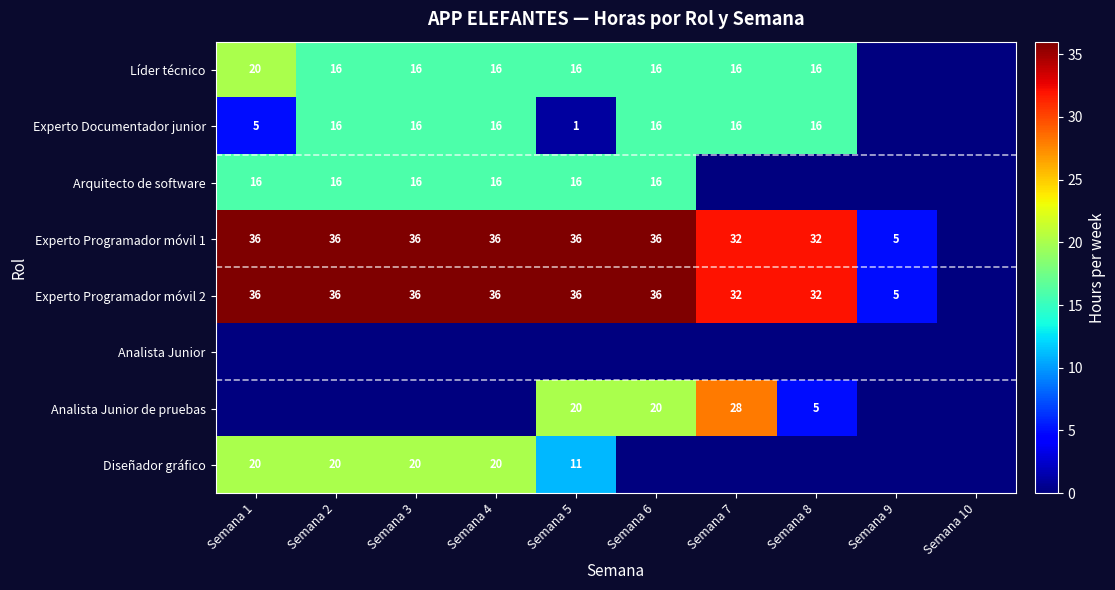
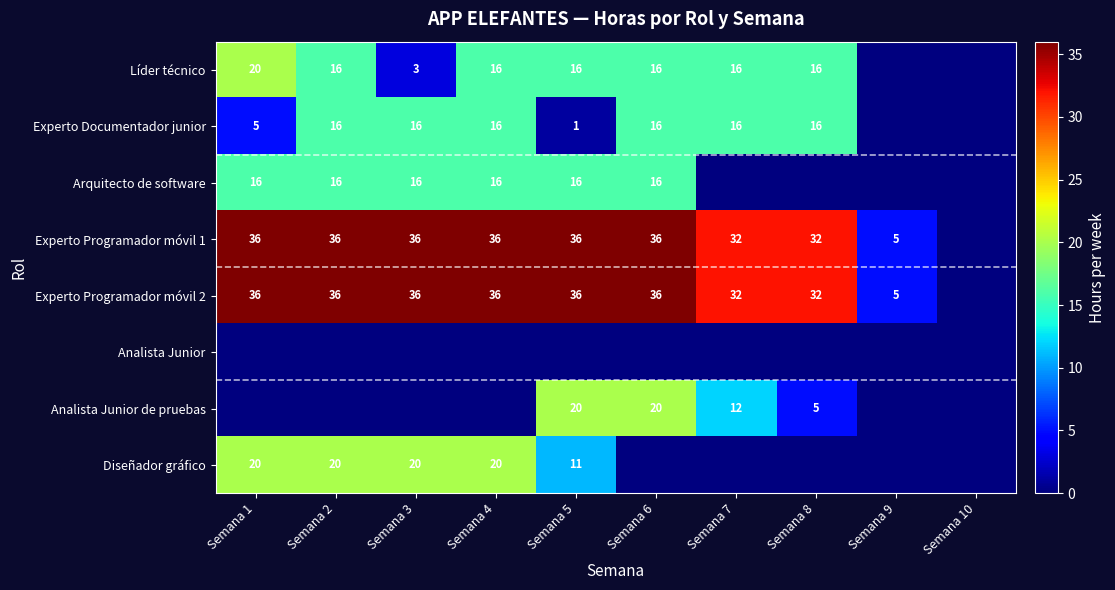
  {
    "Líder técnico": {
      "Semana 1": 20,
      "Semana 2": 16,
-     "Semana 3": 16,
+     "Semana 3": 3,
      "Semana 4": 16,
      "Semana 5": 16,
      "Semana 6": 16,
      "Semana 7": 16,
      "Semana 8": 16
    },
    "Experto Documentador junior": {
      "Semana 1": 5,
      "Semana 2": 16,
      "Semana 3": 16,
      "Semana 4": 16,
      "Semana 5": 1,
      "Semana 6": 16,
      "Semana 7": 16,
      "Semana 8": 16
    },
    "Arquitecto de software": {
      "Semana 1": 16,
      "Semana 2": 16,
      "Semana 3": 16,
      "Semana 4": 16,
      "Semana 5": 16,
      "Semana 6": 16
    },
    "Experto Programador móvil 1": {
      "Semana 1": 36,
      "Semana 2": 36,
      "Semana 3": 36,
      "Semana 4": 36,
      "Semana 5": 36,
      "Semana 6": 36,
      "Semana 7": 32,
      "Semana 8": 32,
      "Semana 9": 5
    },
    "Experto Programador móvil 2": {
      "Semana 1": 36,
      "Semana 2": 36,
      "Semana 3": 36,
      "Semana 4": 36,
      "Semana 5": 36,
      "Semana 6": 36,
      "Semana 7": 32,
      "Semana 8": 32,
      "Semana 9": 5
    },
    "Analista Junior de pruebas": {
      "Semana 5": 20,
      "Semana 6": 20,
-     "Semana 7": 28,
+     "Semana 7": 12,
      "Semana 8": 5
    },
    "Diseñador gráfico": {
      "Semana 1": 20,
      "Semana 2": 20,
      "Semana 3": 20,
      "Semana 4": 20,
      "Semana 5": 11
    }
  }
